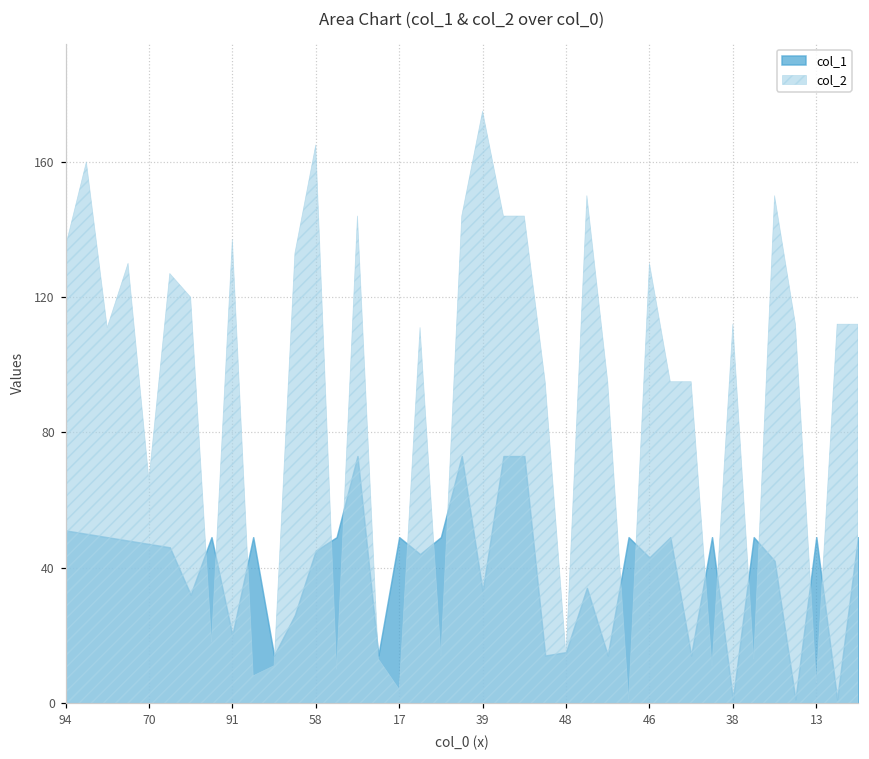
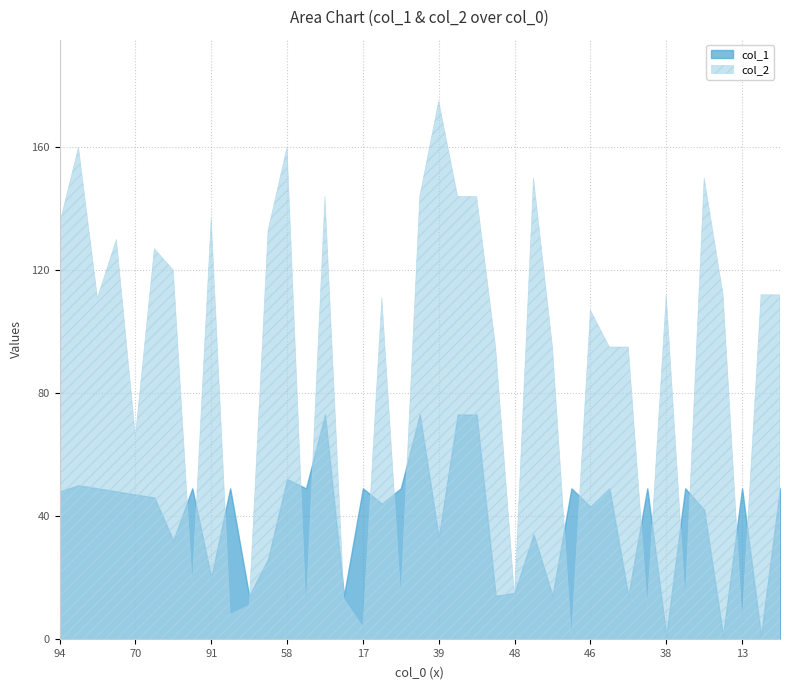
  {
    "col_1": {
-     "94": 51,
+     "94": 48,
      "70": 47,
      "91": 20,
-     "58": 45,
+     "58": 52,
      "39": 33,
      "48": 15,
      "46": 43
    },
    "col_2": {
      "94": 135,
      "70": 66,
      "91": 137,
-     "58": 165,
+     "58": 160,
      "39": 175,
      "48": 14,
-     "46": 130
+     "46": 107
    }
  }
